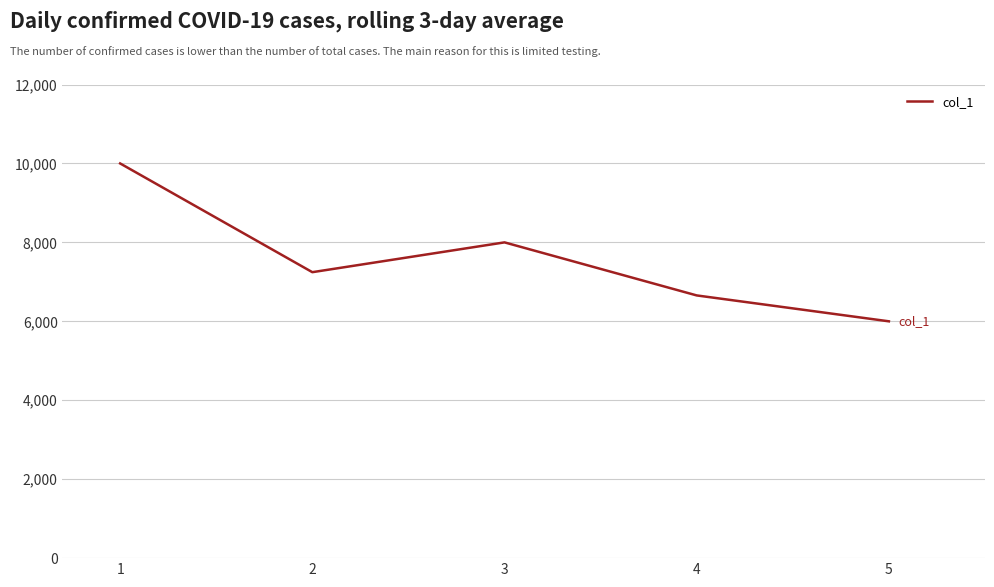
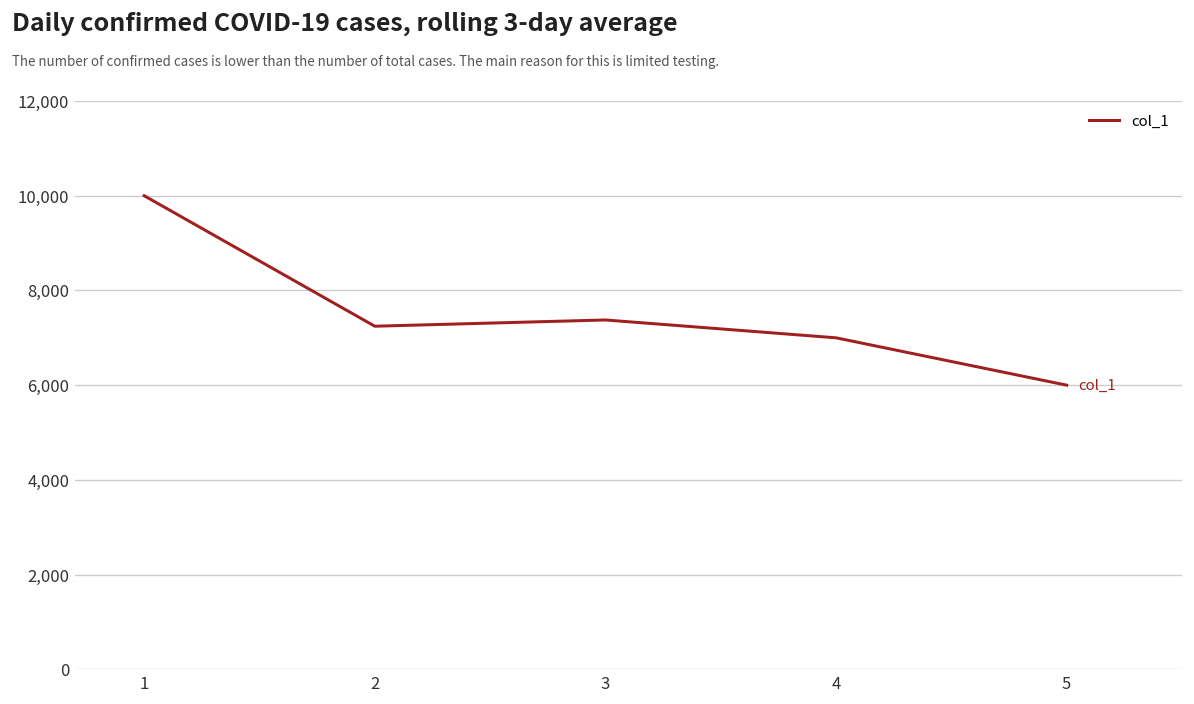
  {
    "1": "10,000",
    "2": "7,200",
-   "3": "8,000",
-   "4": "6,700"
+   "3": "7,400",
+   "4": "7,000"
  }
